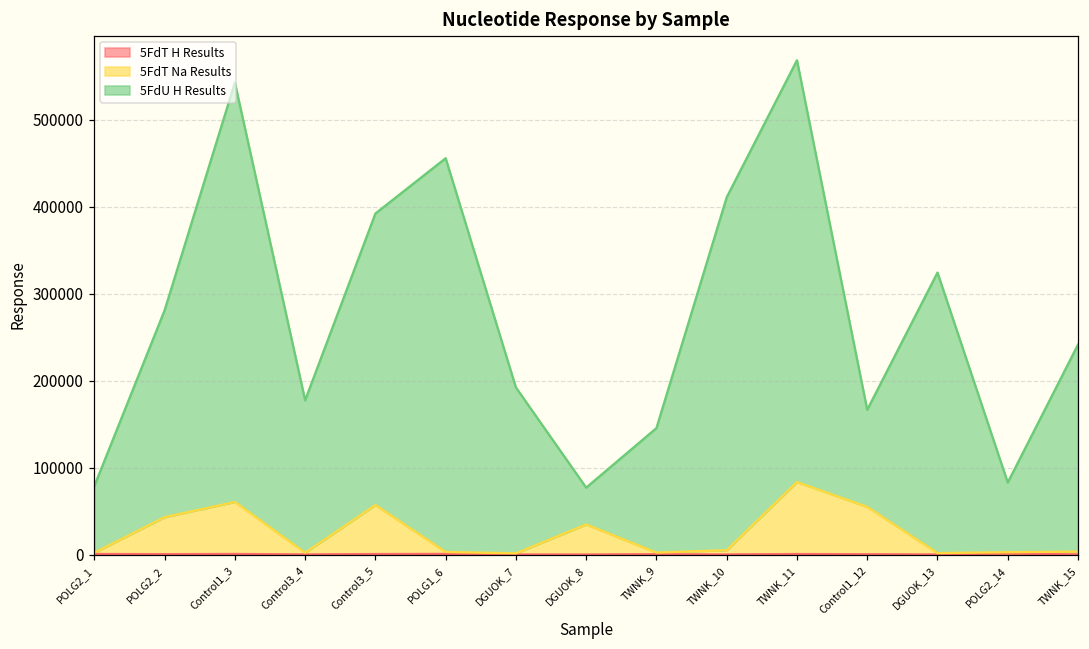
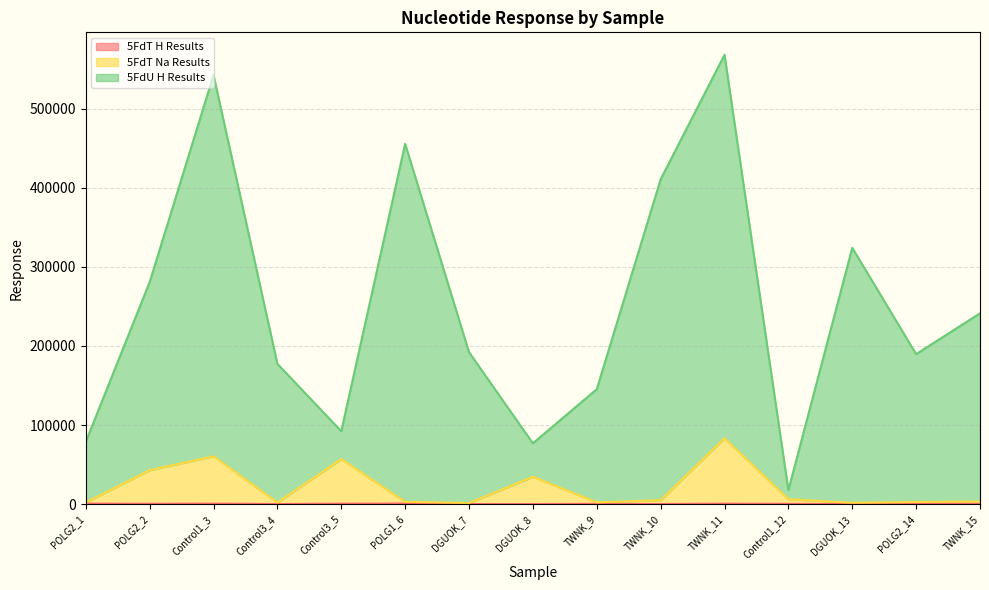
  {
    "5FdT H Results": {
      "POLG2_2": 0,
      "Control1_3": 0,
      "Control3_5": 0,
      "DGUOK_8": 0,
      "TWNK_10": 0,
      "TWNK_11": 0,
      "Control1_12": 0,
      "TWNK_15": 0
    },
    "5FdT Na Results": {
      "POLG2_2": 40000,
      "Control1_3": 60000,
      "Control3_5": 60000,
      "DGUOK_8": 30000,
      "TWNK_10": 0,
      "TWNK_11": 80000,
-     "Control1_12": 50000,
+     "Control1_12": 10000,
      "TWNK_15": 0
    },
    "5FdU H Results": {
      "POLG2_1": 80000,
      "POLG2_2": 240000,
      "Control3_4": 180000,
-     "Control3_5": 340000,
+     "Control3_5": 40000,
      "POLG1_6": 450000,
      "DGUOK_7": 190000,
      "DGUOK_8": 40000,
      "TWNK_9": 140000,
      "TWNK_10": 410000,
      "TWNK_11": 480000,
-     "Control1_12": 110000,
+     "Control1_12": 10000,
      "DGUOK_13": 320000,
-     "POLG2_14": 80000,
+     "POLG2_14": 190000,
      "TWNK_15": 240000
    }
  }
